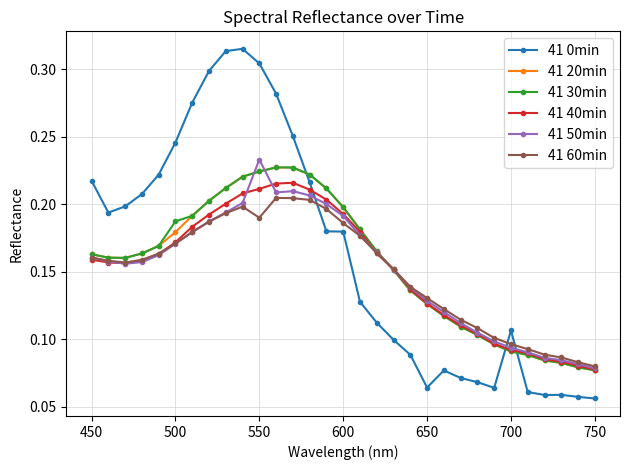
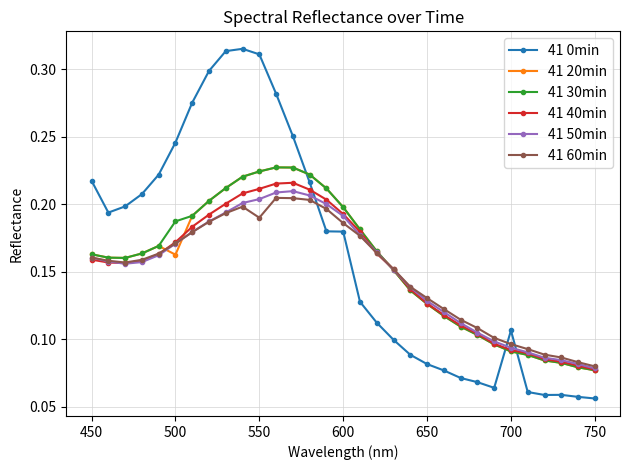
  {
    "41 0min": {
      "450": 0.217,
      "500": 0.246,
-     "550": 0.304,
+     "550": 0.311,
      "600": 0.180,
-     "650": 0.064,
+     "650": 0.082,
      "700": 0.106,
      "750": 0.056
    },
    "41 20min": {
-     "500": 0.179
+     "500": 0.163
    },
    "41 30min": {
      "500": 0.187
    },
    "41 40min": {
      "550": 0.211
    },
    "41 50min": {
-     "550": 0.233
+     "550": 0.204
    },
    "41 60min": {
      "550": 0.190,
      "600": 0.186,
      "650": 0.130,
      "700": 0.096
    }
  }
